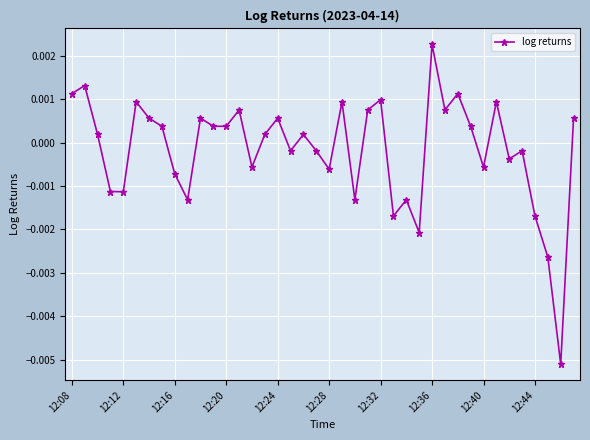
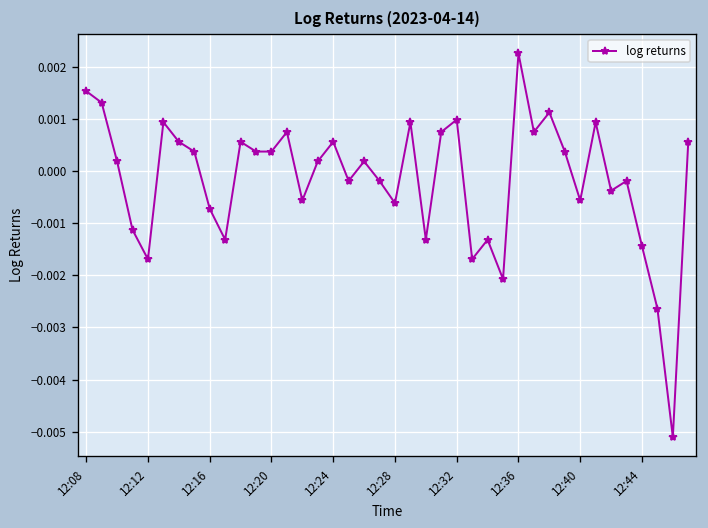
  {
-   "12:08": 0.0011,
-   "12:12": -0.0011,
+   "12:08": 0.0015,
+   "12:12": -0.0017,
    "12:16": -0.0007,
    "12:20": 0.0004,
    "12:24": 0.0006,
    "12:28": -0.0006,
    "12:32": 0.0010,
    "12:36": 0.0023,
    "12:40": -0.0006,
-   "12:44": -0.0017
+   "12:44": -0.0014
  }
